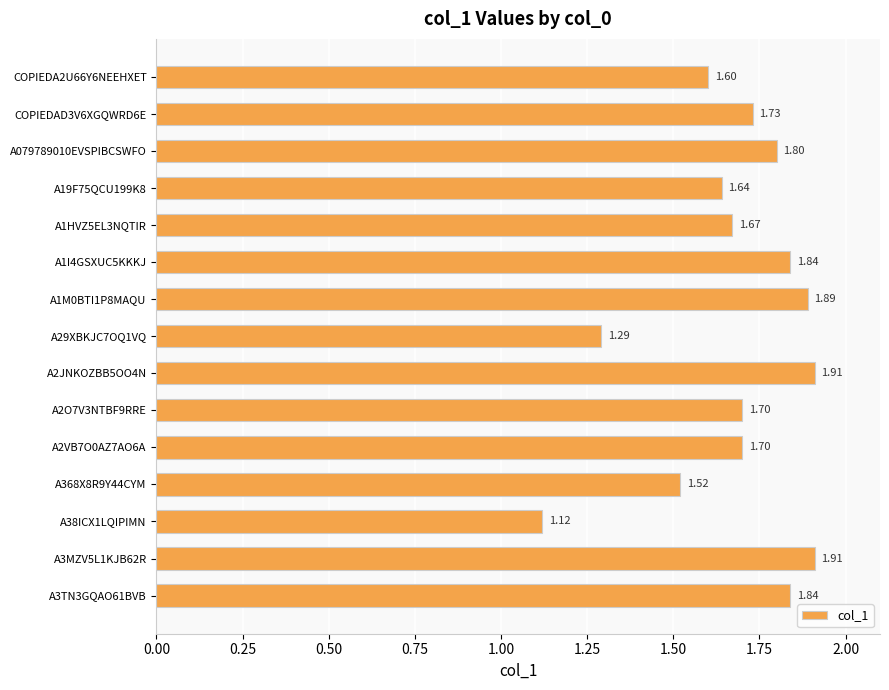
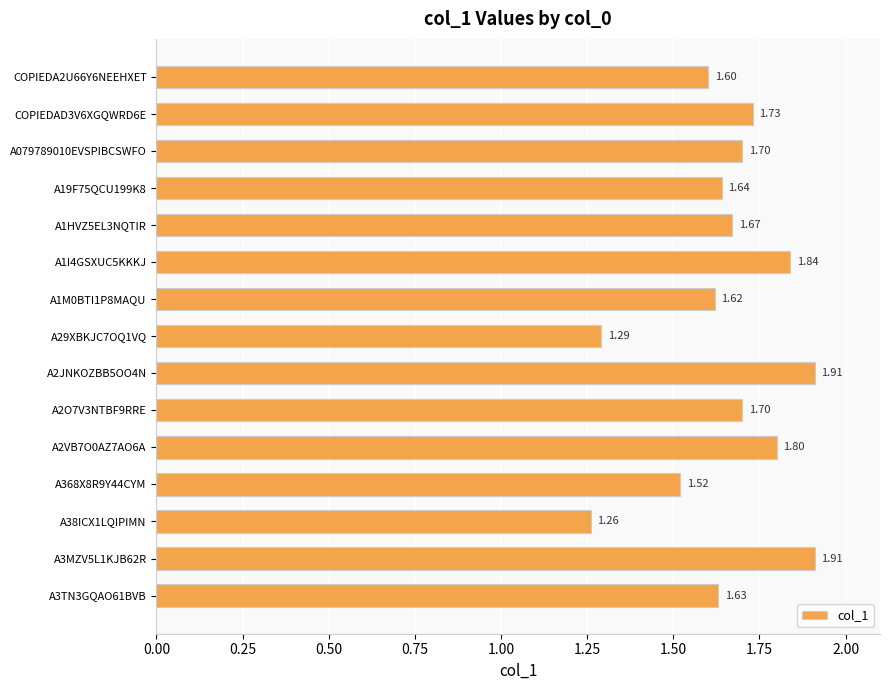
  {
    "COPIEDA2U66Y6NEEHXET": 1.60,
    "COPIEDAD3V6XGQWRD6E": 1.73,
-   "A079789010EVSPIBCSWFO": 1.80,
+   "A079789010EVSPIBCSWFO": 1.70,
    "A19F75QCU199K8": 1.64,
    "A1HVZ5EL3NQTIR": 1.67,
    "A1I4GSXUC5KKKJ": 1.84,
-   "A1M0BTI1P8MAQU": 1.89,
+   "A1M0BTI1P8MAQU": 1.62,
    "A29XBKJC7OQ1VQ": 1.29,
    "A2JNKOZBB5OO4N": 1.91,
    "A2O7V3NTBF9RRE": 1.70,
-   "A2VB7O0AZ7AO6A": 1.70,
+   "A2VB7O0AZ7AO6A": 1.80,
    "A368X8R9Y44CYM": 1.52,
-   "A38ICX1LQIPIMN": 1.12,
+   "A38ICX1LQIPIMN": 1.26,
    "A3MZV5L1KJB62R": 1.91,
-   "A3TN3GQAO61BVB": 1.84
+   "A3TN3GQAO61BVB": 1.63
  }
